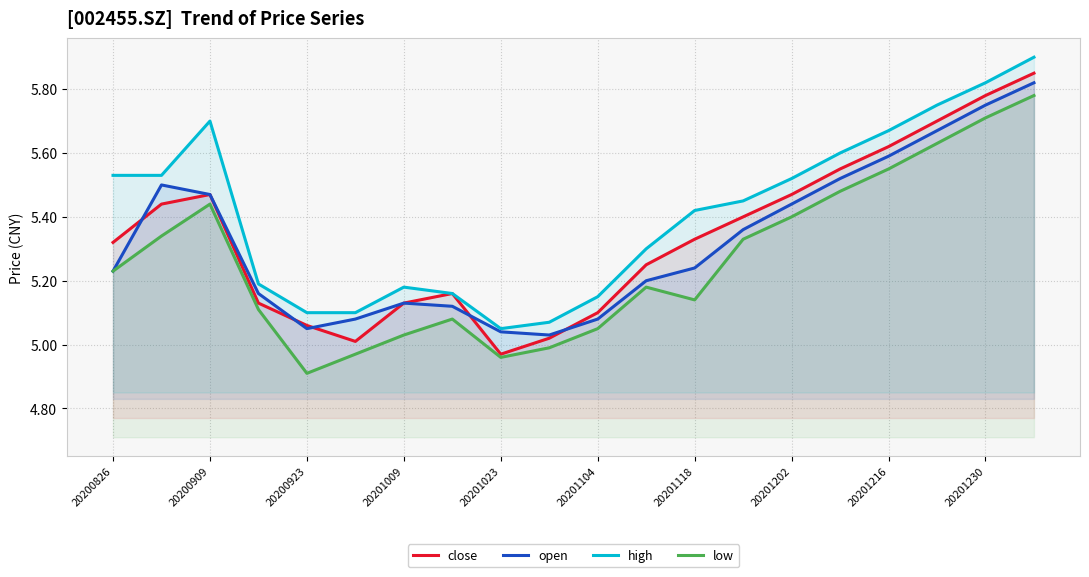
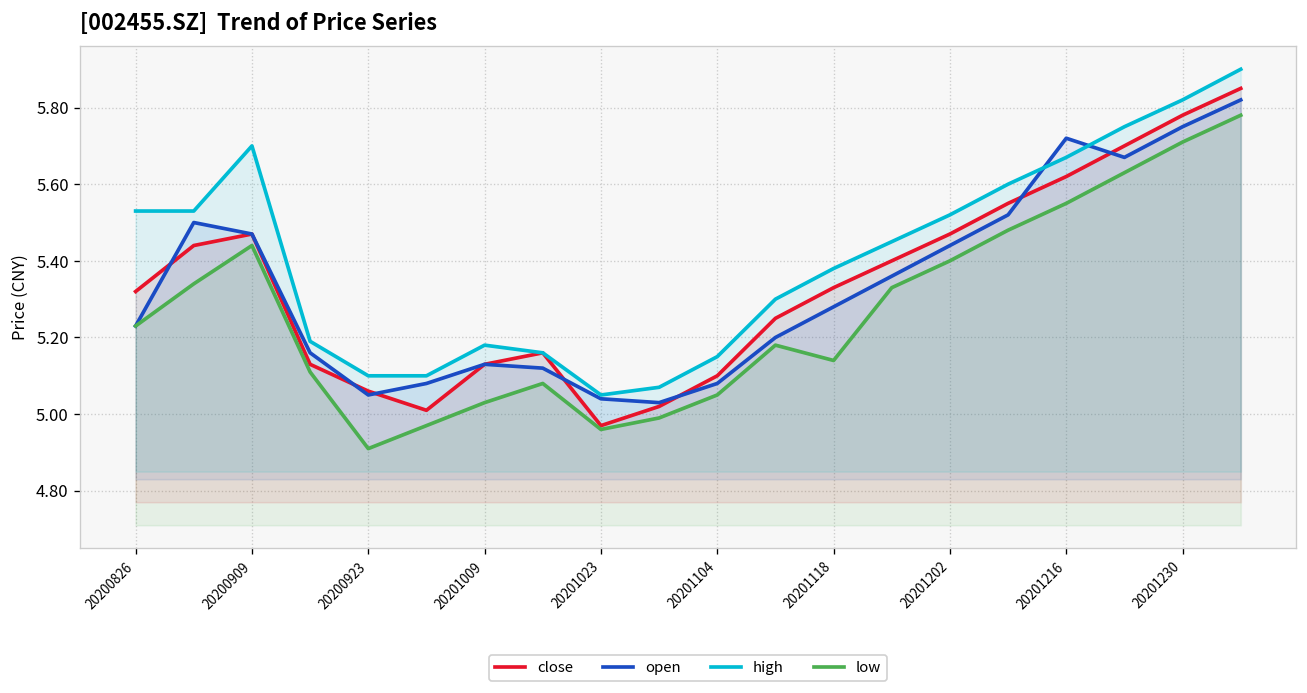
  {
    "close": {
      "20200826": 5.32,
      "20200923": 5.06,
      "20201023": 4.97,
      "20201104": 5.10,
      "20201118": 5.33,
      "20201202": 5.47,
      "20201216": 5.62,
      "20201230": 5.78
    },
    "open": {
      "20200923": 5.05,
      "20201023": 5.04,
      "20201104": 5.08,
-     "20201118": 5.24,
+     "20201118": 5.28,
      "20201202": 5.44,
-     "20201216": 5.59,
+     "20201216": 5.72,
      "20201230": 5.75
    },
    "high": {
      "20200826": 5.53,
      "20200909": 5.70,
      "20200923": 5.10,
      "20201009": 5.18,
      "20201023": 5.05,
      "20201104": 5.15,
-     "20201118": 5.42,
+     "20201118": 5.38,
      "20201202": 5.52,
      "20201216": 5.67,
      "20201230": 5.82
    },
    "low": {
      "20200909": 5.44,
      "20200923": 4.91,
      "20201009": 5.03,
      "20201023": 4.96,
      "20201104": 5.05,
      "20201118": 5.14,
      "20201202": 5.40,
      "20201216": 5.55,
      "20201230": 5.71
    }
  }
